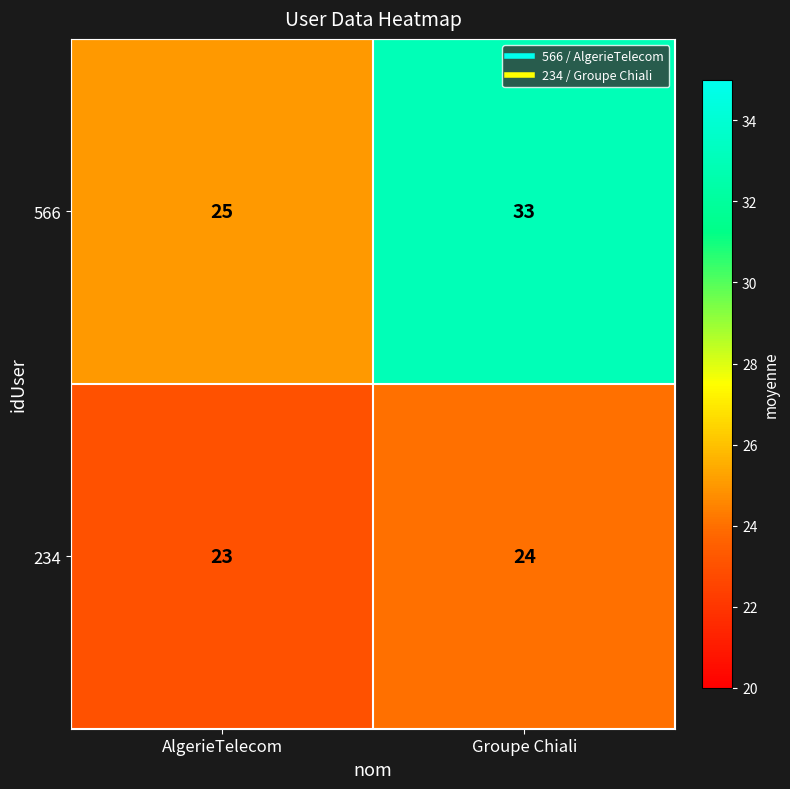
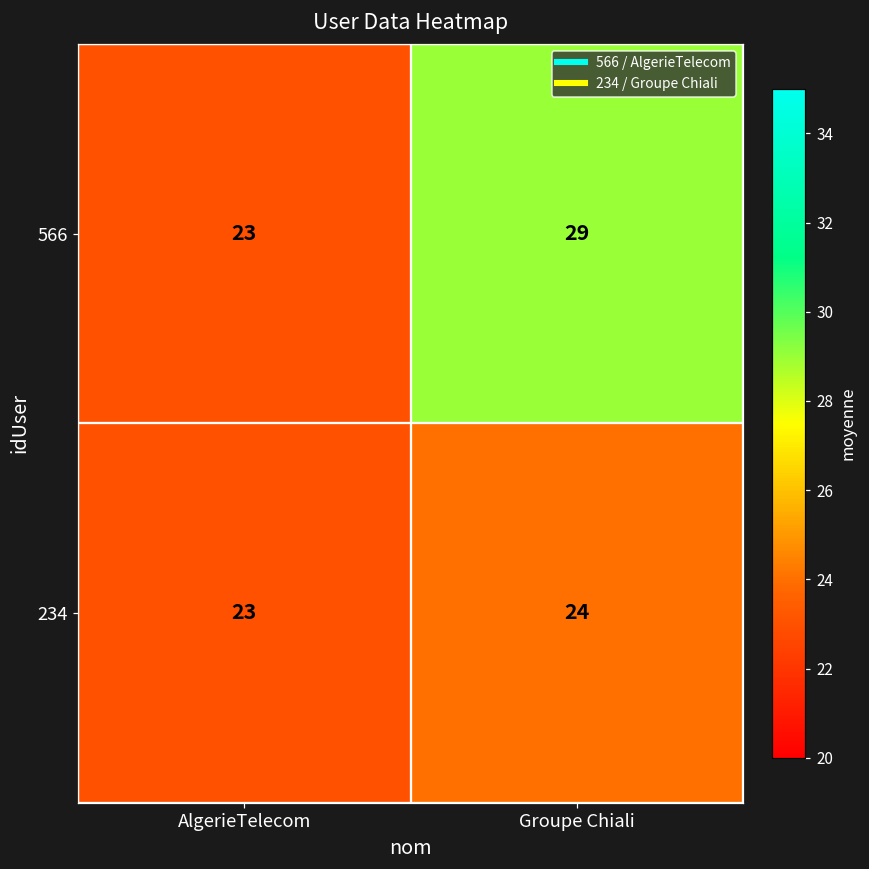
  {
    "566": {
-     "AlgerieTelecom": 25,
-     "Groupe Chiali": 33
+     "AlgerieTelecom": 23,
+     "Groupe Chiali": 29
    },
    "234": {
      "AlgerieTelecom": 23,
      "Groupe Chiali": 24
    }
  }
